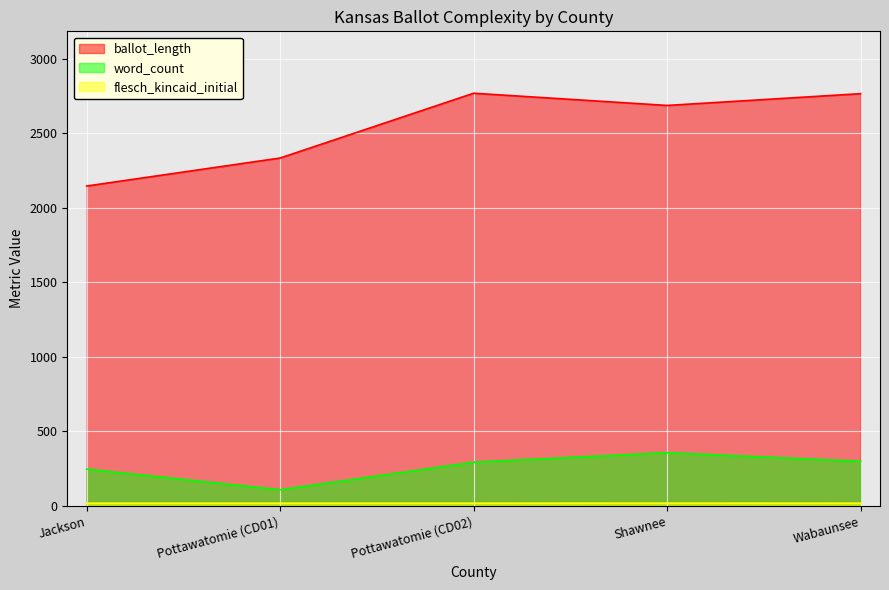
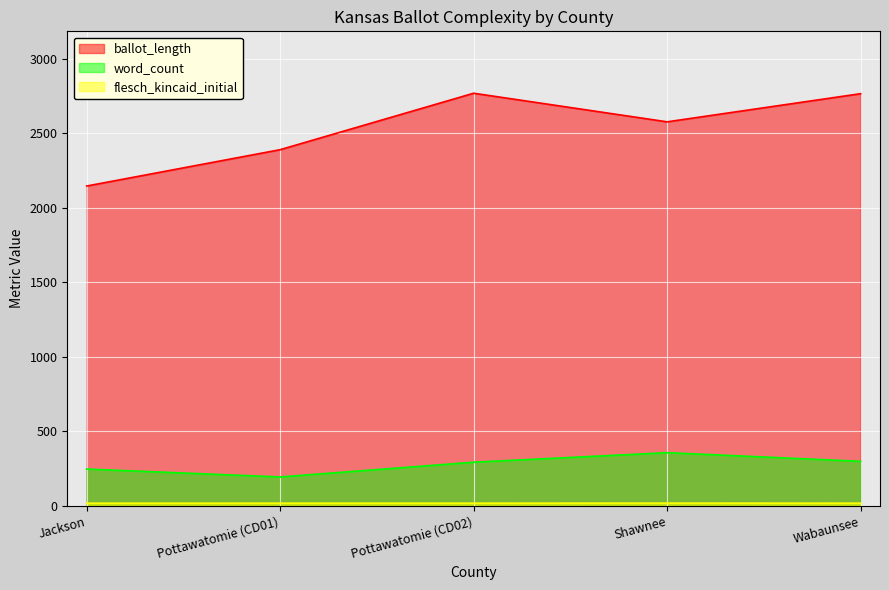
  {
    "ballot_length": {
      "Jackson": 2150,
-     "Pottawatomie (CD01)": 2340,
+     "Pottawatomie (CD01)": 2390,
      "Pottawatomie (CD02)": 2770,
-     "Shawnee": 2690,
+     "Shawnee": 2580,
      "Wabaunsee": 2770
    },
    "word_count": {
      "Jackson": 250,
-     "Pottawatomie (CD01)": 110,
+     "Pottawatomie (CD01)": 190,
      "Pottawatomie (CD02)": 290,
      "Shawnee": 360,
      "Wabaunsee": 300
    },
    "flesch_kincaid_initial": {
      "Jackson": 20,
      "Pottawatomie (CD01)": 20,
      "Pottawatomie (CD02)": 20,
      "Shawnee": 20,
      "Wabaunsee": 20
    }
  }
